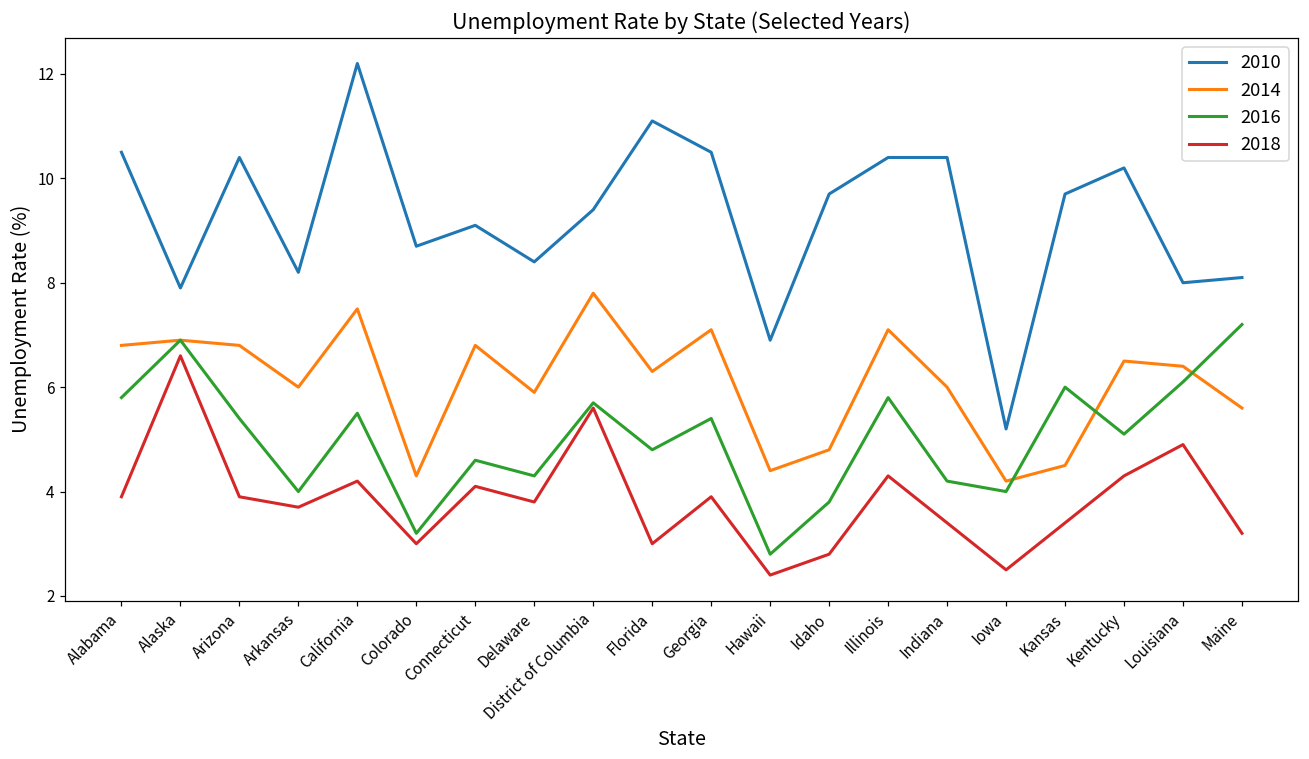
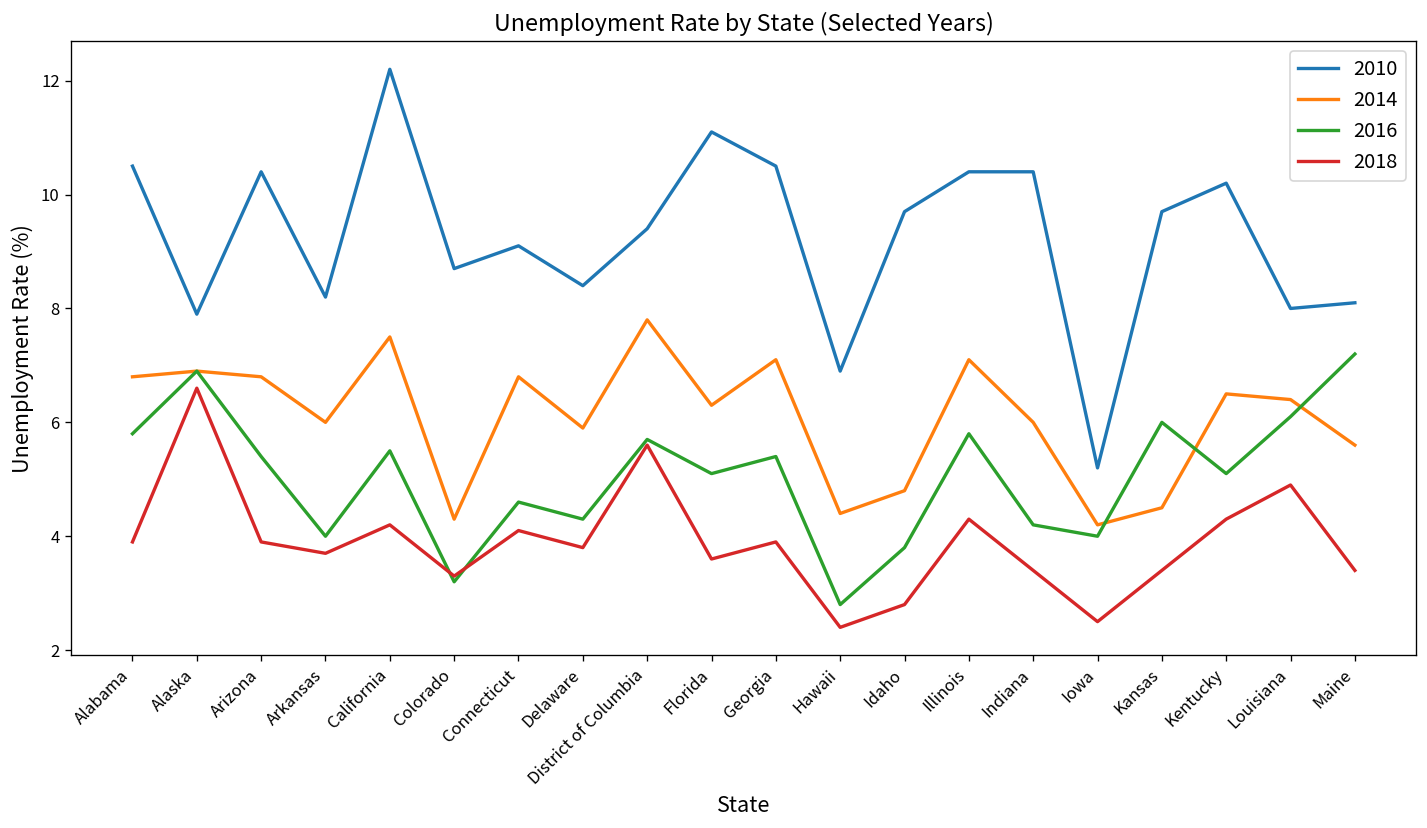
  {
    "2010": {
      "Alabama": 10.5,
      "Alaska": 7.9,
      "Arizona": 10.4,
      "Arkansas": 8.2,
      "California": 12.2,
      "Colorado": 8.7,
      "Connecticut": 9.1,
      "Delaware": 8.4,
      "District of Columbia": 9.4,
      "Florida": 11.1,
      "Georgia": 10.5,
      "Hawaii": 6.9,
      "Idaho": 9.7,
      "Illinois": 10.4,
      "Indiana": 10.4,
      "Iowa": 5.2,
      "Kansas": 9.7,
      "Kentucky": 10.2,
      "Louisiana": 8.0,
      "Maine": 8.1
    },
    "2014": {
      "Alabama": 6.8,
      "Arizona": 6.8,
      "Arkansas": 6.0,
      "California": 7.5,
      "Colorado": 4.3,
      "Connecticut": 6.8,
      "Delaware": 5.9,
      "District of Columbia": 7.8,
      "Florida": 6.3,
      "Georgia": 7.1,
      "Hawaii": 4.4,
      "Idaho": 4.8,
      "Illinois": 7.1,
      "Indiana": 6.0,
      "Iowa": 4.2,
      "Kansas": 4.5,
      "Kentucky": 6.5,
      "Louisiana": 6.4,
      "Maine": 5.6
    },
    "2016": {
      "Alabama": 5.8,
      "Arizona": 5.4,
      "Arkansas": 4.0,
      "California": 5.5,
      "Colorado": 3.2,
      "Connecticut": 4.6,
      "Delaware": 4.3,
      "District of Columbia": 5.7,
-     "Florida": 4.8,
+     "Florida": 5.1,
      "Georgia": 5.4,
      "Hawaii": 2.8,
      "Idaho": 3.8,
      "Illinois": 5.8,
      "Indiana": 4.2,
      "Iowa": 4.0,
      "Kansas": 6.0,
      "Kentucky": 5.1,
      "Louisiana": 6.1,
      "Maine": 7.2
    },
    "2018": {
      "Alabama": 3.9,
      "Alaska": 6.6,
      "Arizona": 3.9,
      "Arkansas": 3.7,
      "California": 4.2,
-     "Colorado": 3.0,
+     "Colorado": 3.3,
      "Connecticut": 4.1,
      "Delaware": 3.8,
      "District of Columbia": 5.6,
-     "Florida": 3.0,
+     "Florida": 3.6,
      "Georgia": 3.9,
      "Hawaii": 2.4,
      "Idaho": 2.8,
      "Illinois": 4.3,
      "Indiana": 3.4,
      "Iowa": 2.5,
      "Kansas": 3.4,
      "Kentucky": 4.3,
      "Louisiana": 4.9,
-     "Maine": 3.2
+     "Maine": 3.4
    }
  }
